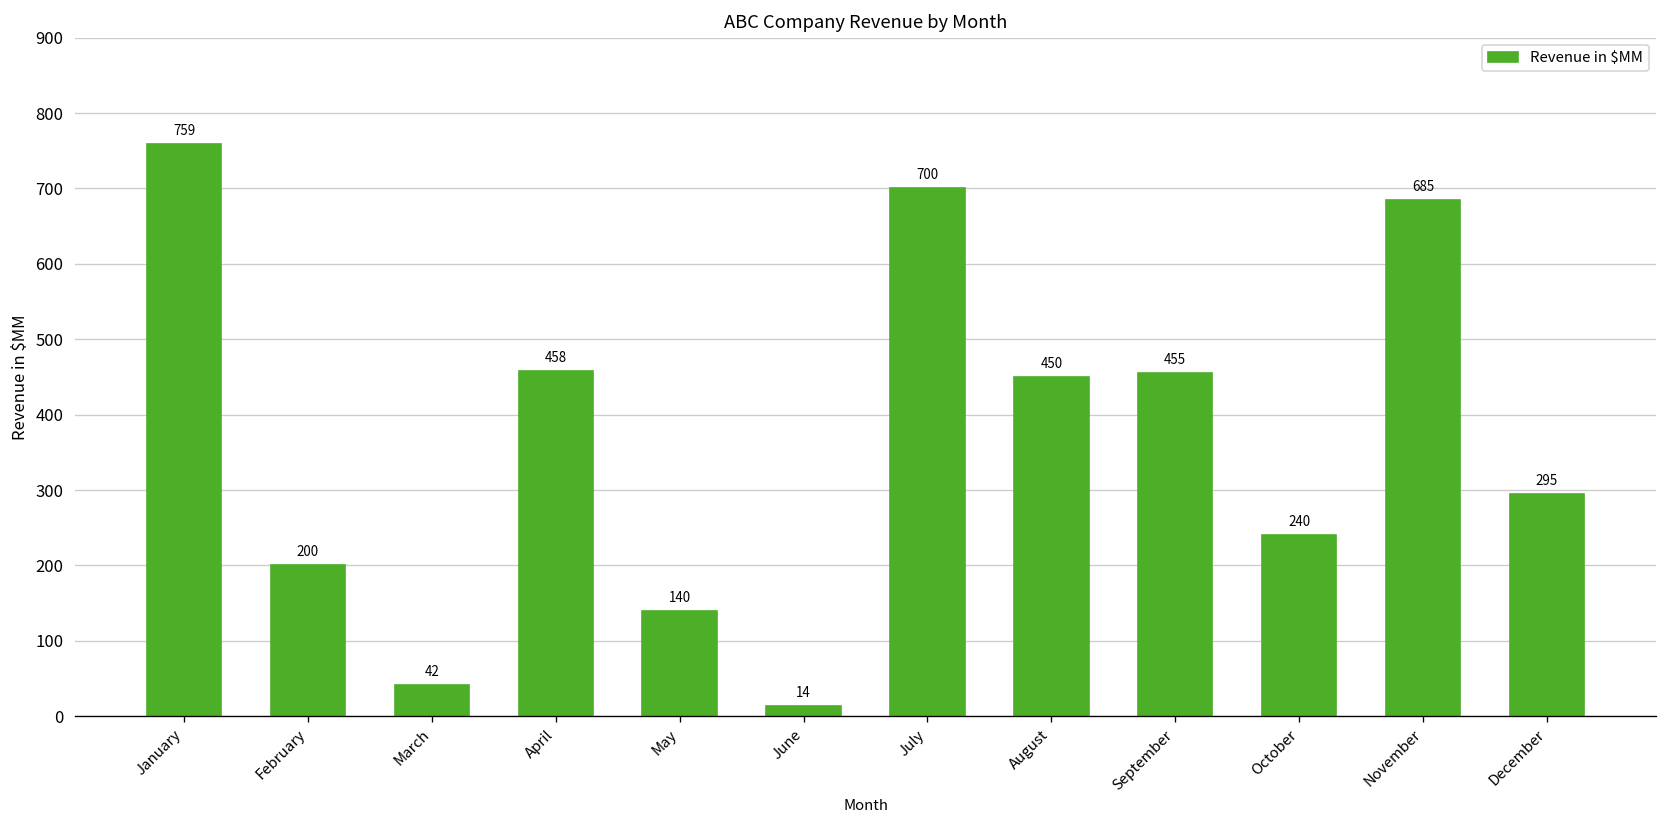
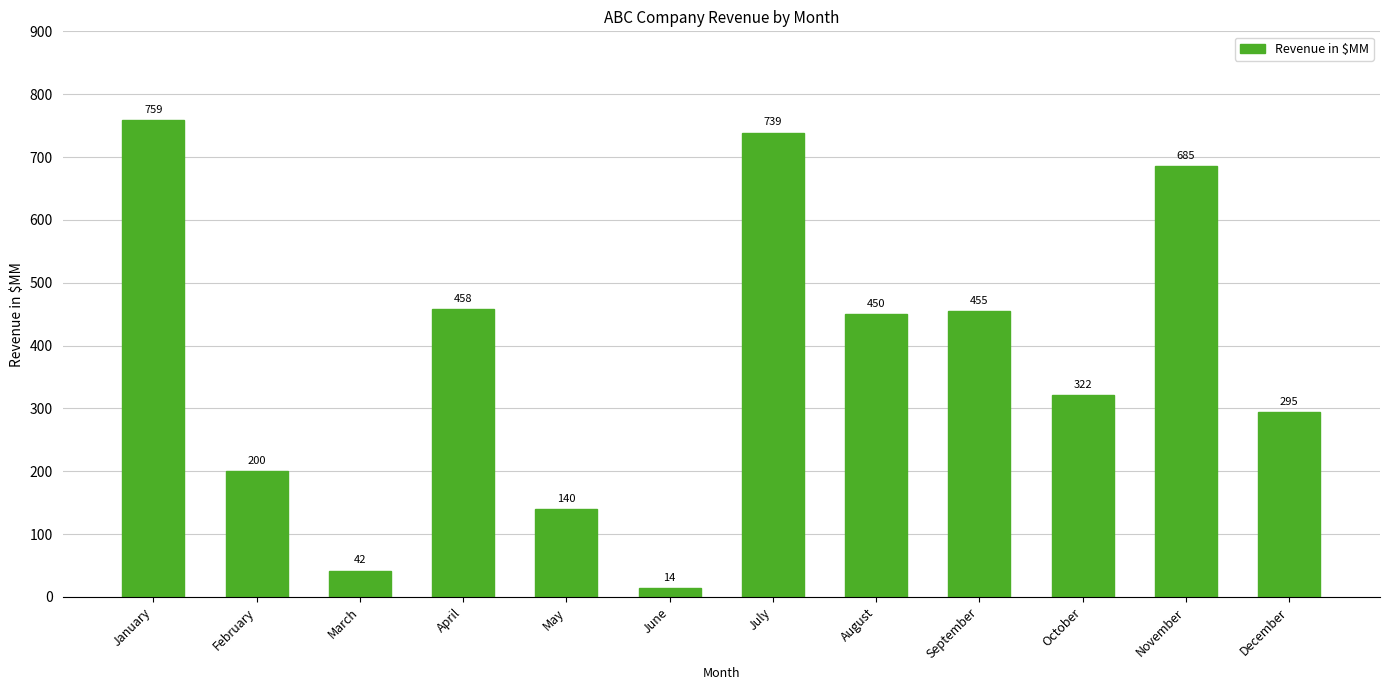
  {
    "January": 759,
    "February": 200,
    "March": 42,
    "April": 458,
    "May": 140,
    "June": 14,
-   "July": 700,
+   "July": 739,
    "August": 450,
    "September": 455,
-   "October": 240,
+   "October": 322,
    "November": 685,
    "December": 295
  }
